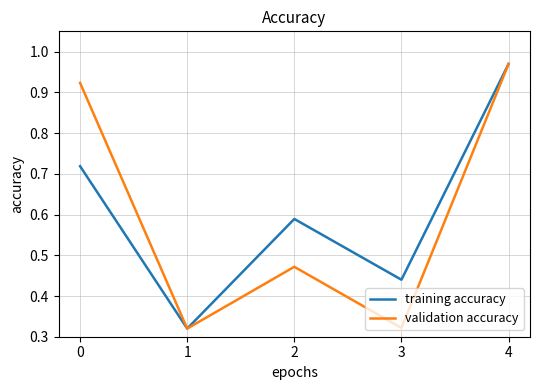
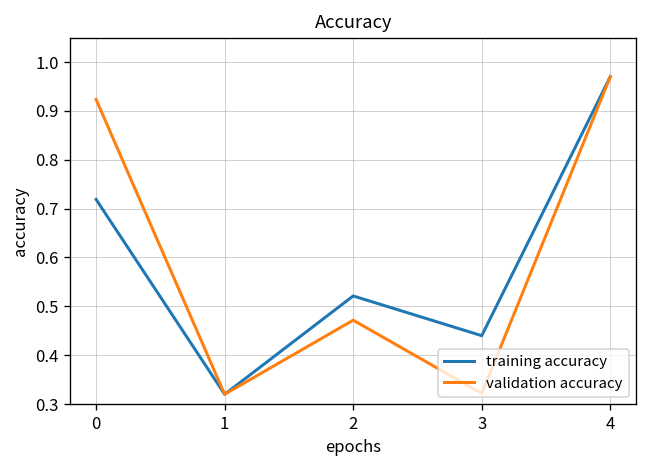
  {
    "training accuracy": {
      "0": 0.72,
-     "2": 0.59,
+     "2": 0.52,
      "3": 0.44
    },
    "validation accuracy": {
      "0": 0.92,
      "2": 0.47
    }
  }
